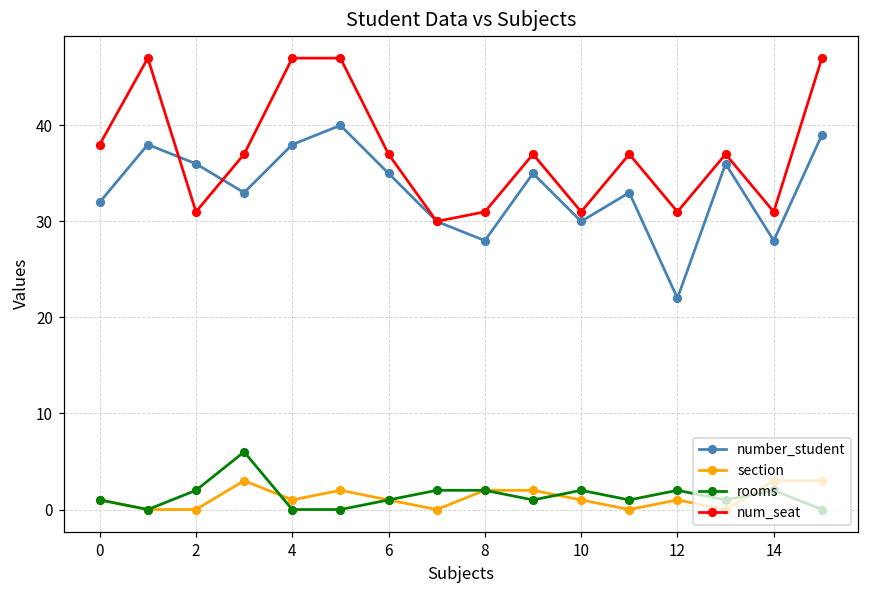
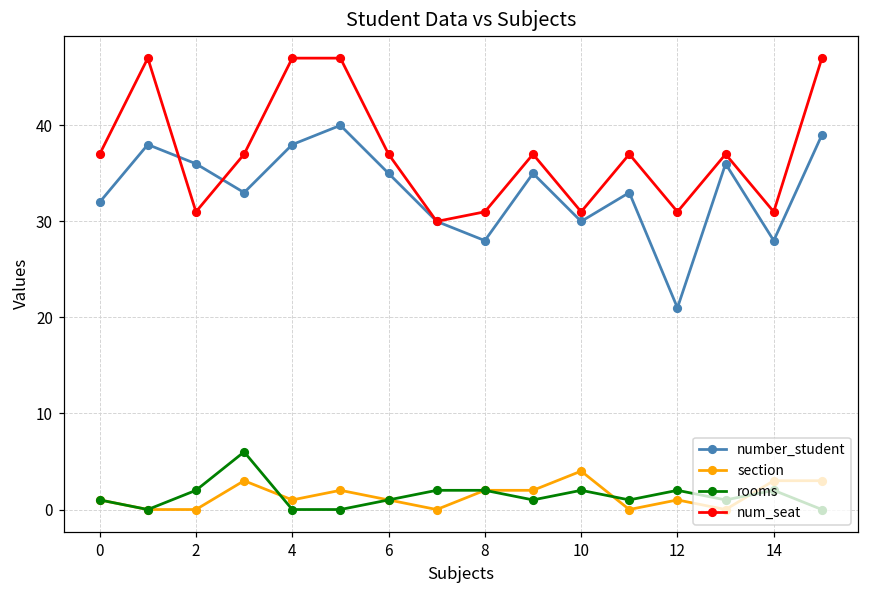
  {
    "number_student": {
      "0": 32,
      "2": 36,
      "4": 38,
      "6": 35,
      "8": 28,
      "10": 30,
-     "12": 22,
+     "12": 21,
      "14": 28
    },
    "section": {
      "2": 0,
      "4": 1,
-     "10": 1,
+     "10": 4,
      "12": 1
    },
    "rooms": {
      "2": 2,
      "4": 0,
      "10": 2,
      "12": 2
    },
    "num_seat": {
-     "0": 38,
+     "0": 37,
      "2": 31,
      "4": 47,
      "6": 37,
      "8": 31,
      "10": 31,
      "12": 31,
      "14": 31
    }
  }
